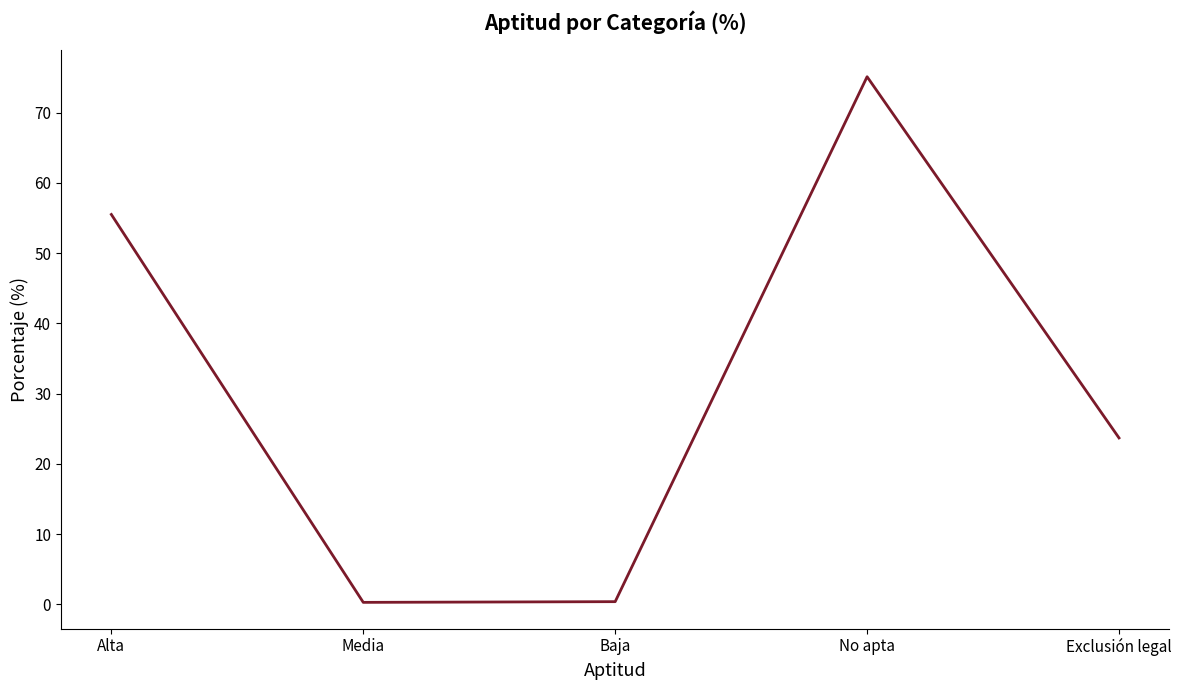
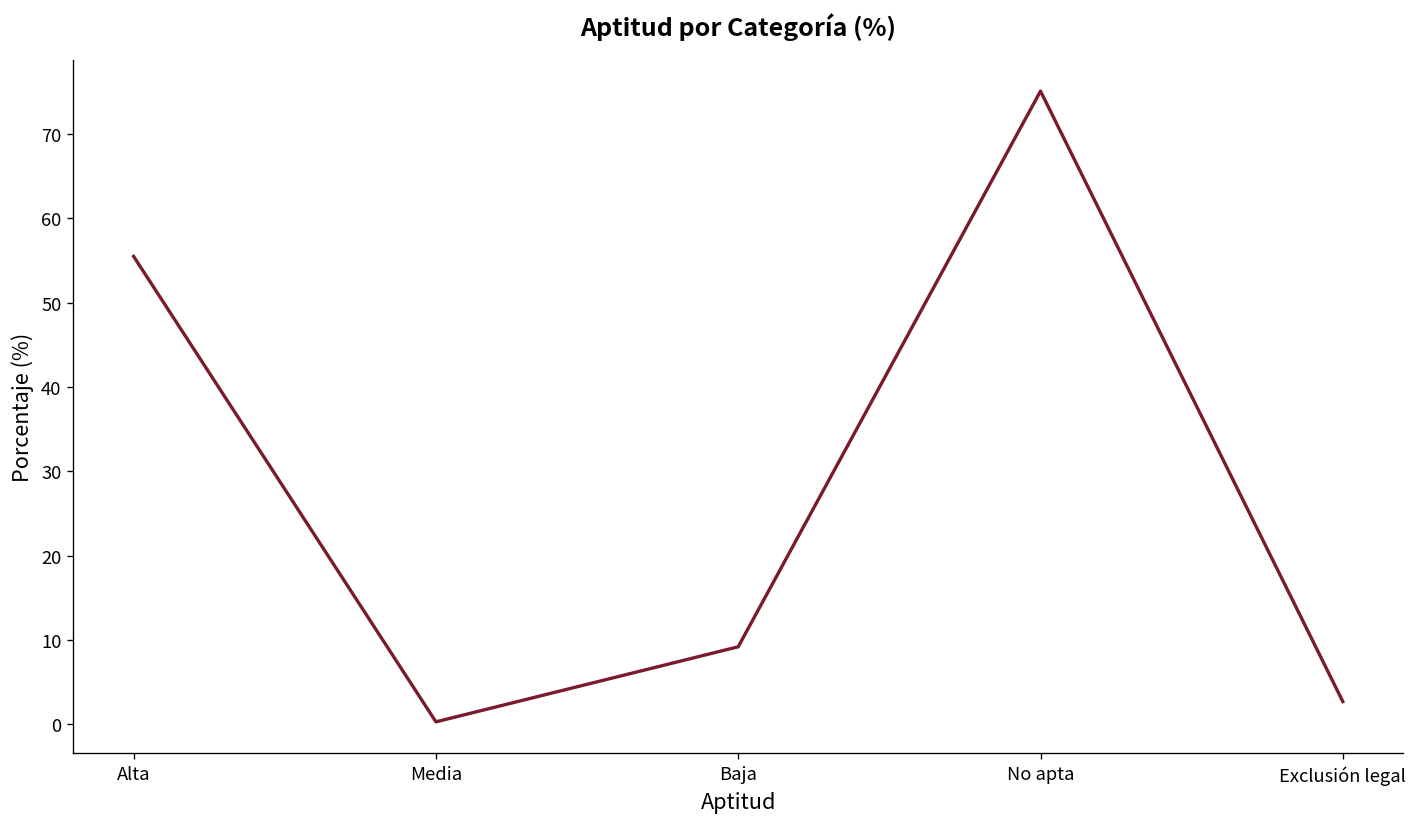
  {
    "Alta": 56,
    "Media": 0,
-   "Baja": 0,
+   "Baja": 9,
    "No apta": 75,
-   "Exclusión legal": 24
+   "Exclusión legal": 3
  }
